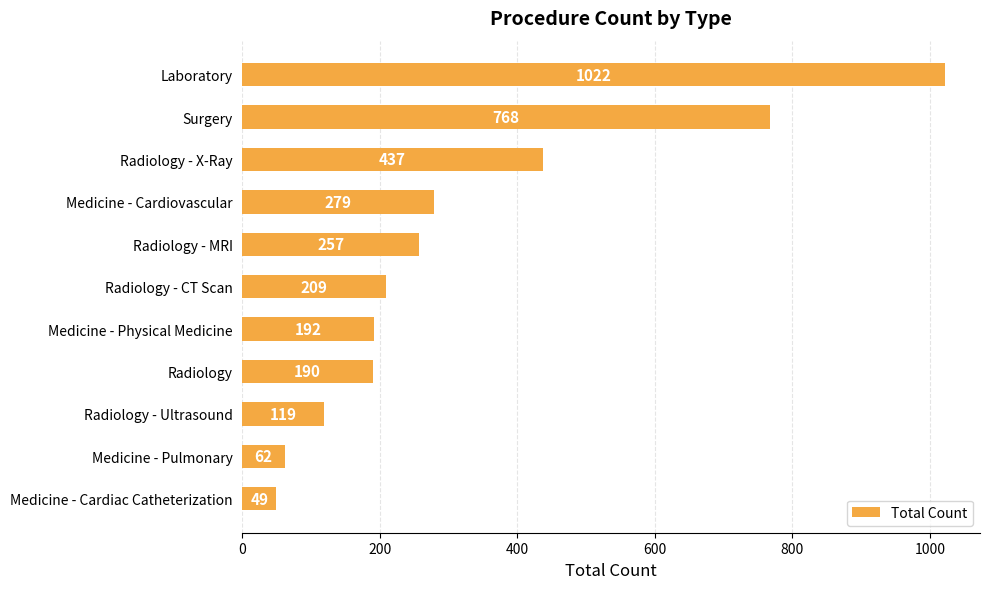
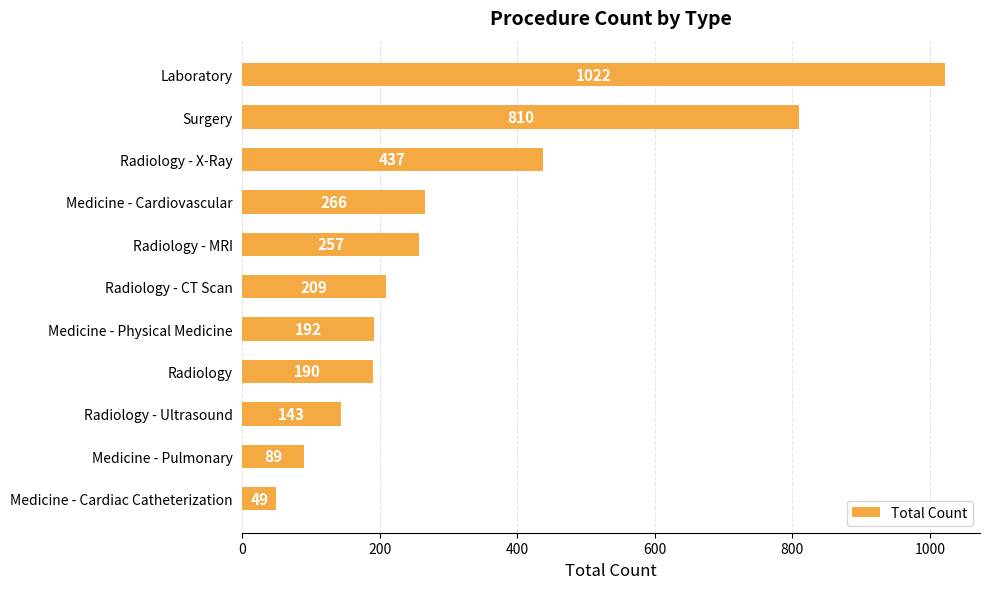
  {
    "Laboratory": 1022,
-   "Surgery": 768,
+   "Surgery": 810,
    "Radiology - X-Ray": 437,
-   "Medicine - Cardiovascular": 279,
+   "Medicine - Cardiovascular": 266,
    "Radiology - MRI": 257,
    "Radiology - CT Scan": 209,
    "Medicine - Physical Medicine": 192,
    "Radiology": 190,
-   "Radiology - Ultrasound": 119,
-   "Medicine - Pulmonary": 62,
+   "Radiology - Ultrasound": 143,
+   "Medicine - Pulmonary": 89,
    "Medicine - Cardiac Catheterization": 49
  }
